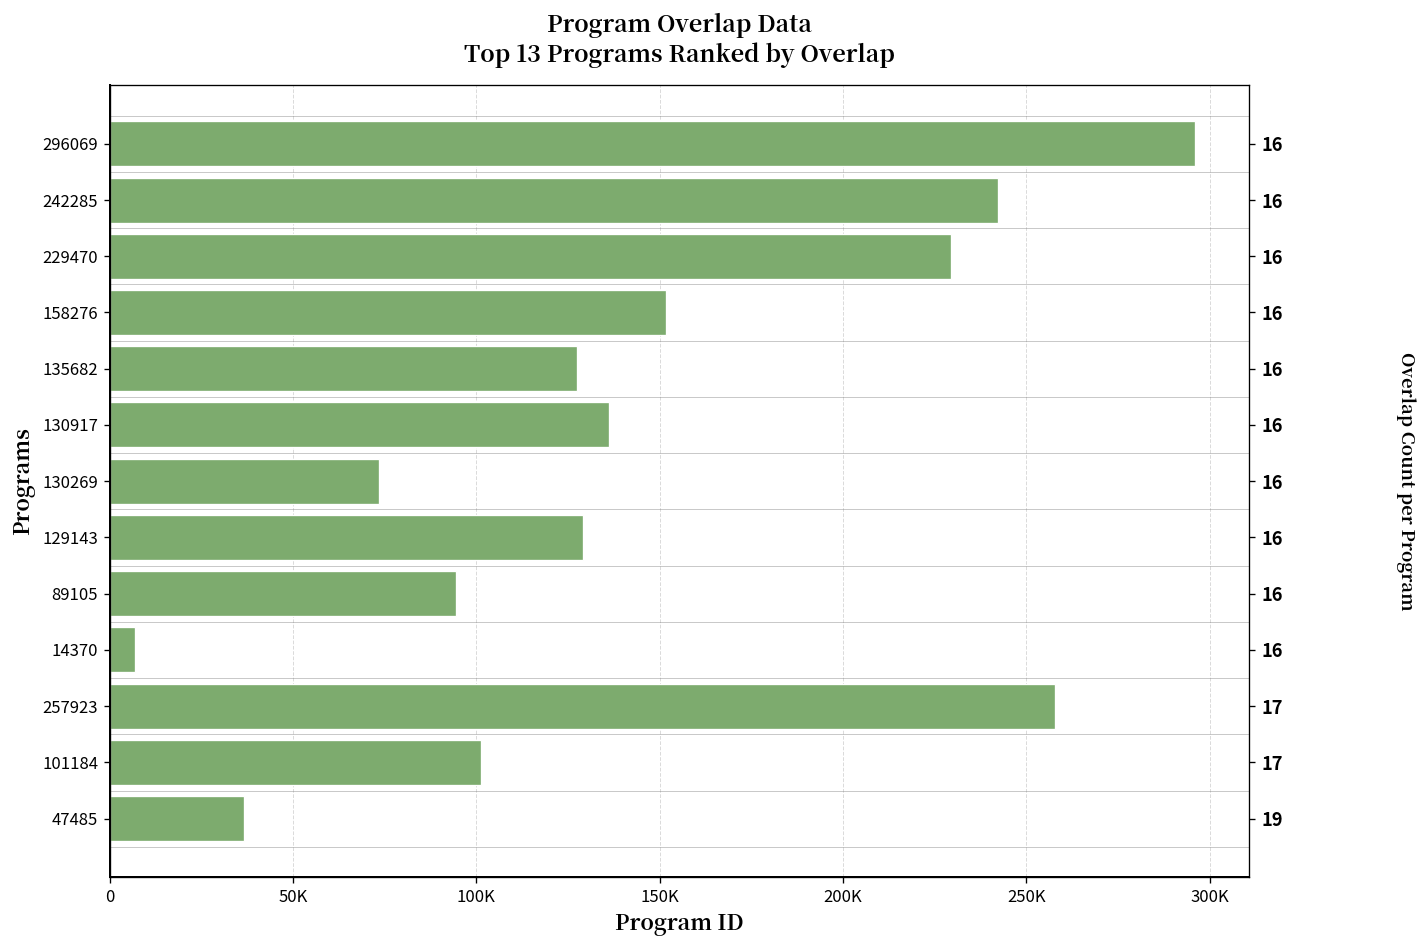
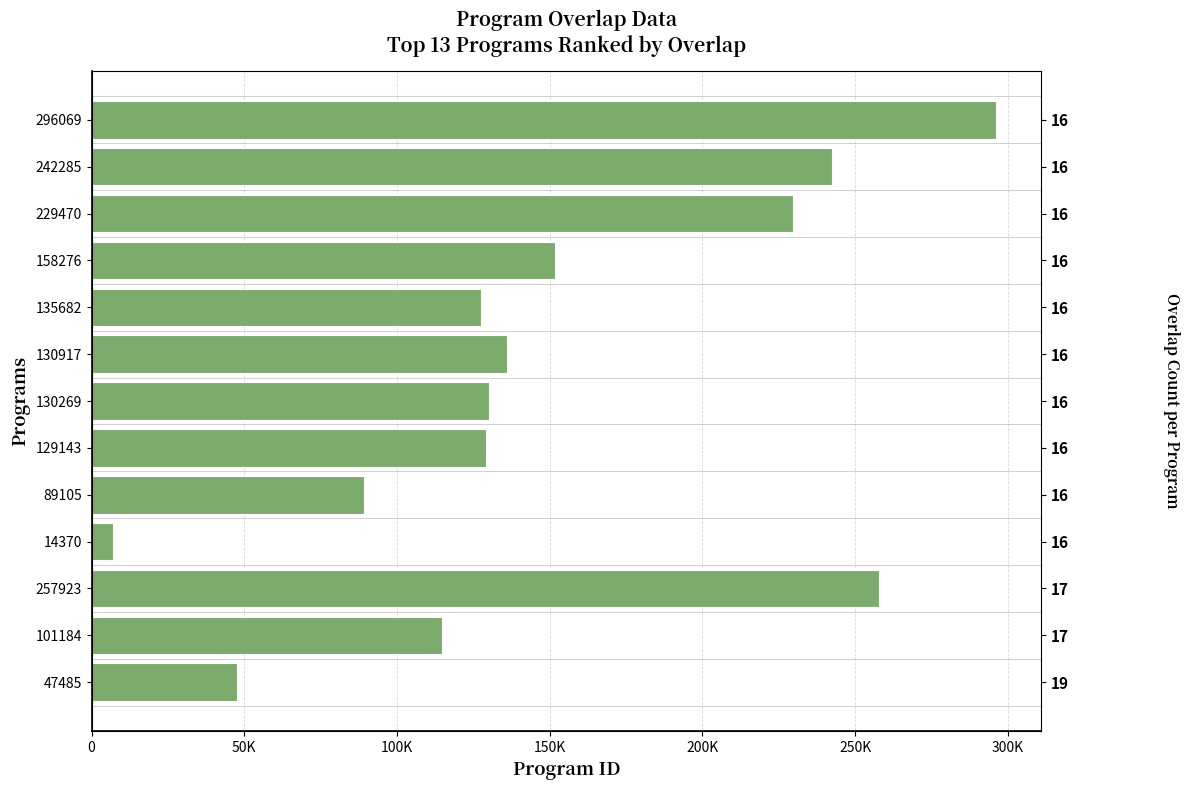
  {
    "296069": 296000,
    "242285": 242000,
    "229470": 229000,
    "158276": 152000,
    "135682": 128000,
    "130917": 136000,
-   "130269": 74000,
+   "130269": 130000,
    "129143": 129000,
-   "89105": 94000,
+   "89105": 89000,
    "14370": 7000,
    "257923": 258000,
-   "101184": 101000,
-   "47485": 37000
+   "101184": 115000,
+   "47485": 47000
  }
